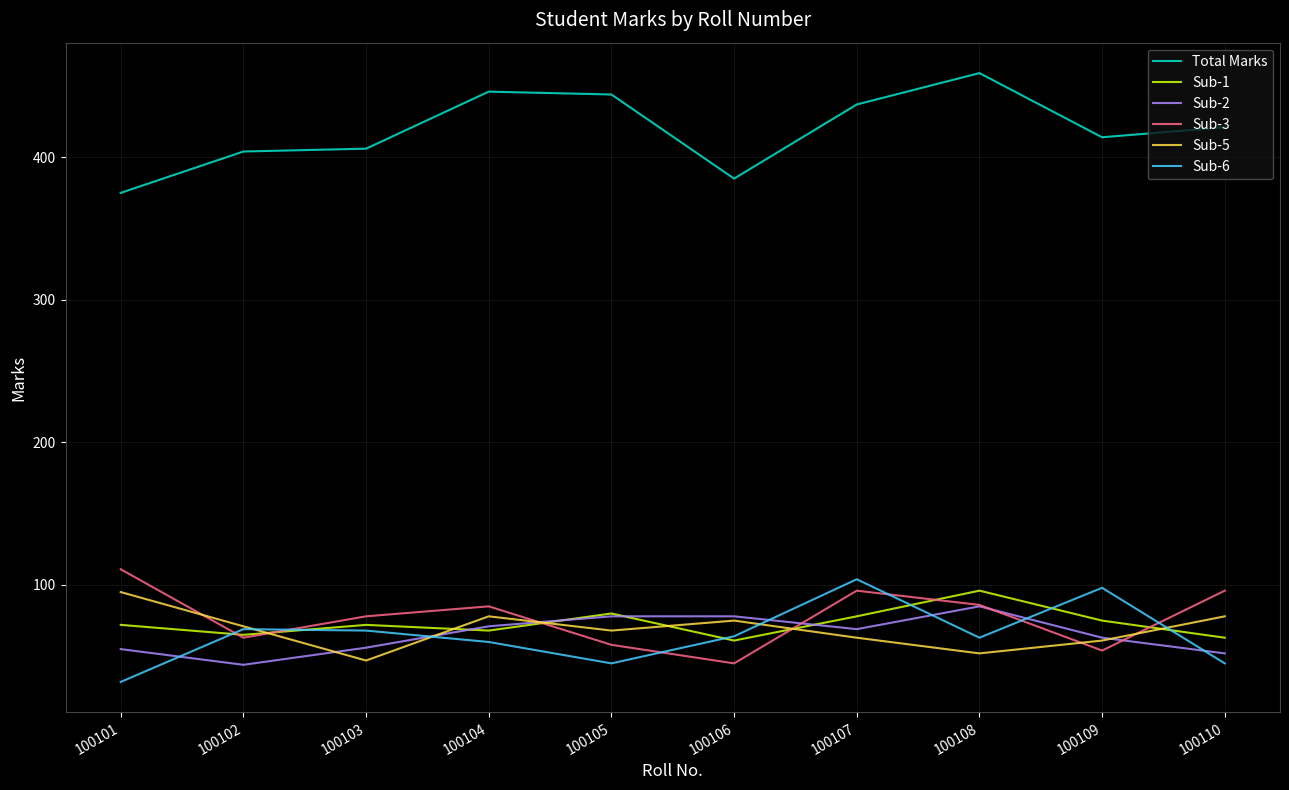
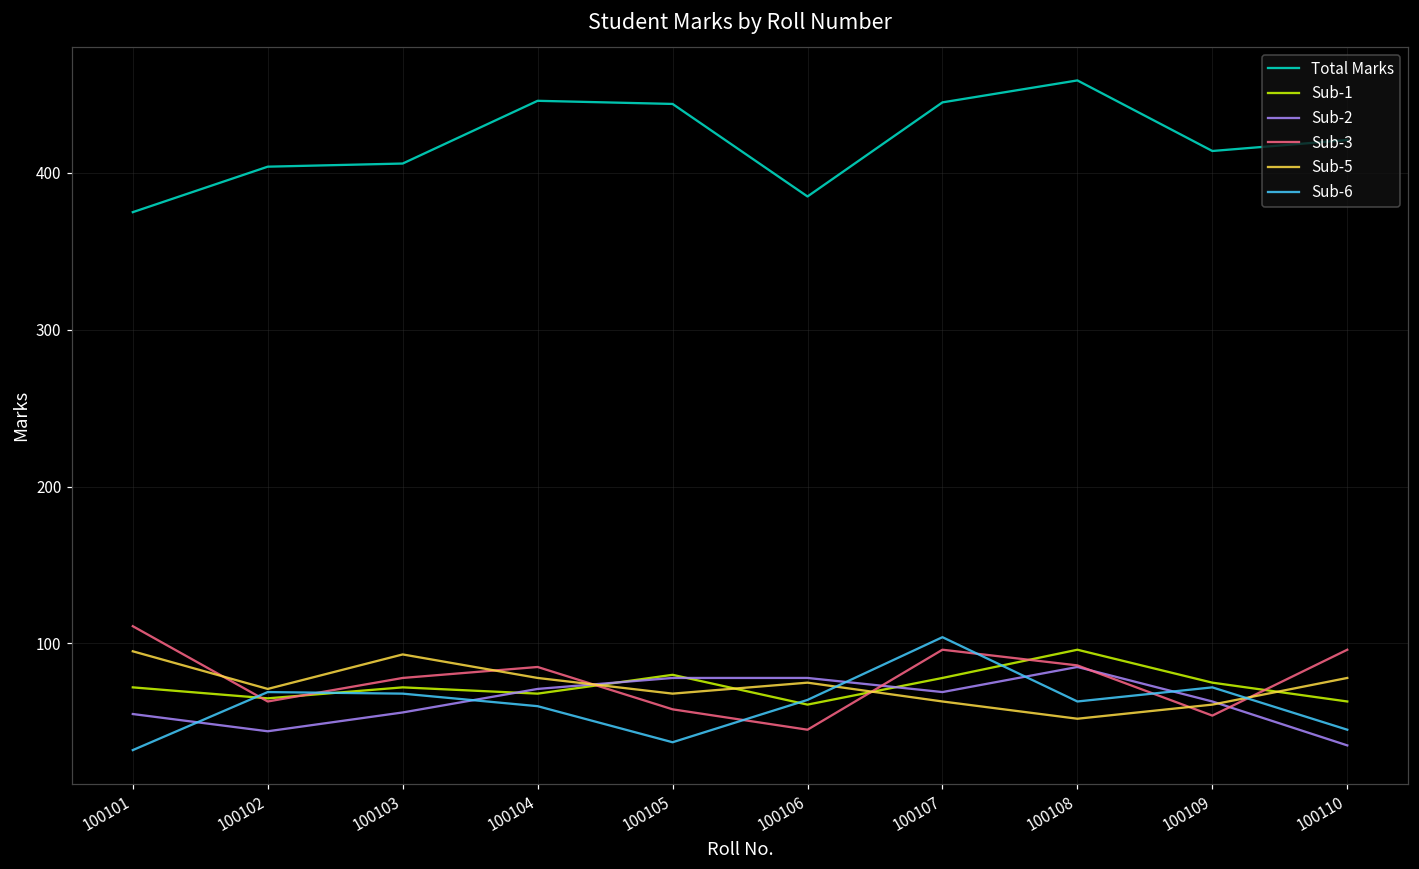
  {
    "Total Marks": {
      "100101": 375,
      "100102": 404,
      "100103": 406,
      "100104": 446,
      "100105": 444,
      "100106": 385,
-     "100107": 437,
+     "100107": 445,
      "100108": 459,
      "100109": 414
    },
    "Sub-1": {
      "100101": 72,
      "100102": 65,
      "100103": 72,
      "100104": 68,
      "100105": 80,
      "100106": 61,
      "100107": 78,
      "100108": 96,
      "100109": 75,
      "100110": 63
    },
    "Sub-2": {
      "100101": 55,
      "100102": 44,
      "100103": 56,
      "100104": 71,
      "100105": 78,
      "100106": 78,
      "100107": 69,
      "100109": 63,
-     "100110": 52
+     "100110": 35
    },
    "Sub-3": {
      "100101": 111,
      "100102": 63,
      "100103": 78,
      "100104": 85,
      "100105": 58,
      "100106": 45,
      "100107": 96,
      "100109": 54,
      "100110": 96
    },
    "Sub-5": {
      "100101": 95,
      "100102": 71,
-     "100103": 47,
+     "100103": 93,
      "100104": 78,
      "100105": 68,
      "100106": 75,
      "100107": 63,
      "100108": 52,
      "100109": 61,
      "100110": 78
    },
    "Sub-6": {
      "100101": 32,
      "100102": 69,
      "100103": 68,
      "100104": 60,
-     "100105": 45,
+     "100105": 37,
      "100106": 64,
      "100107": 104,
      "100108": 63,
-     "100109": 98,
+     "100109": 72,
      "100110": 45
    }
  }
